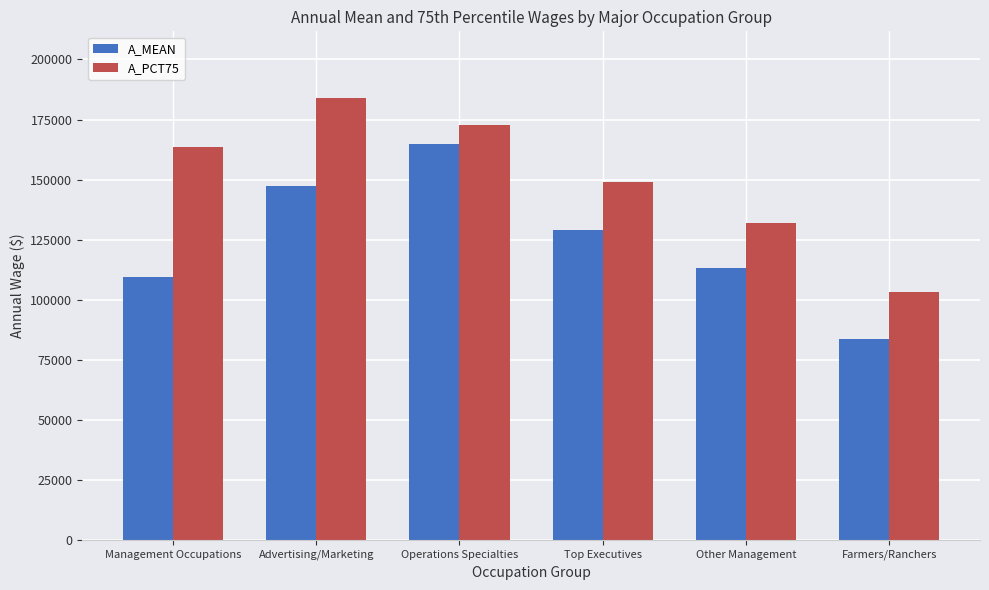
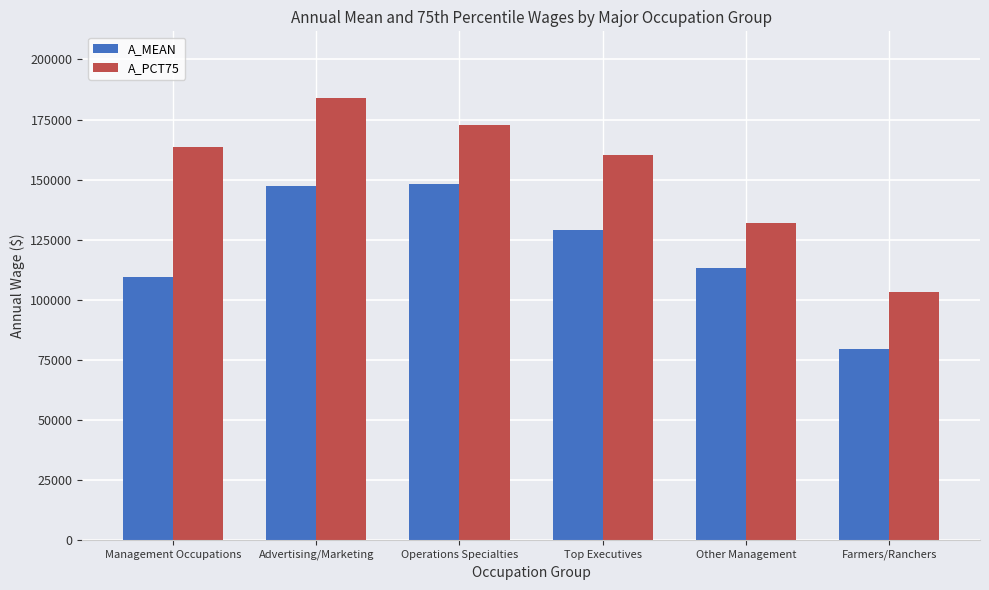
  {
    "A_MEAN": {
      "Management Occupations": 109000,
      "Advertising/Marketing": 147000,
-     "Operations Specialties": 165000,
+     "Operations Specialties": 148000,
      "Top Executives": 129000,
      "Other Management": 113000,
-     "Farmers/Ranchers": 84000
+     "Farmers/Ranchers": 80000
    },
    "A_PCT75": {
      "Management Occupations": 164000,
      "Advertising/Marketing": 184000,
      "Operations Specialties": 173000,
-     "Top Executives": 149000,
+     "Top Executives": 160000,
      "Other Management": 132000,
      "Farmers/Ranchers": 103000
    }
  }
